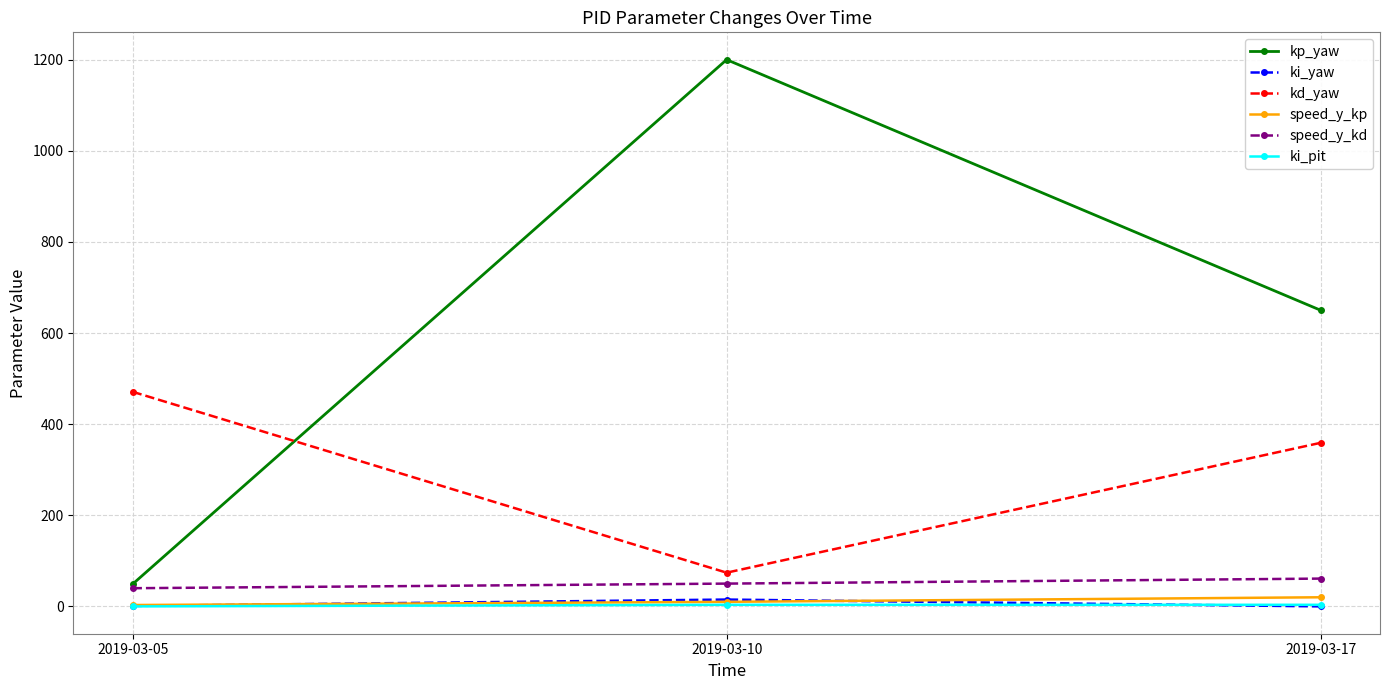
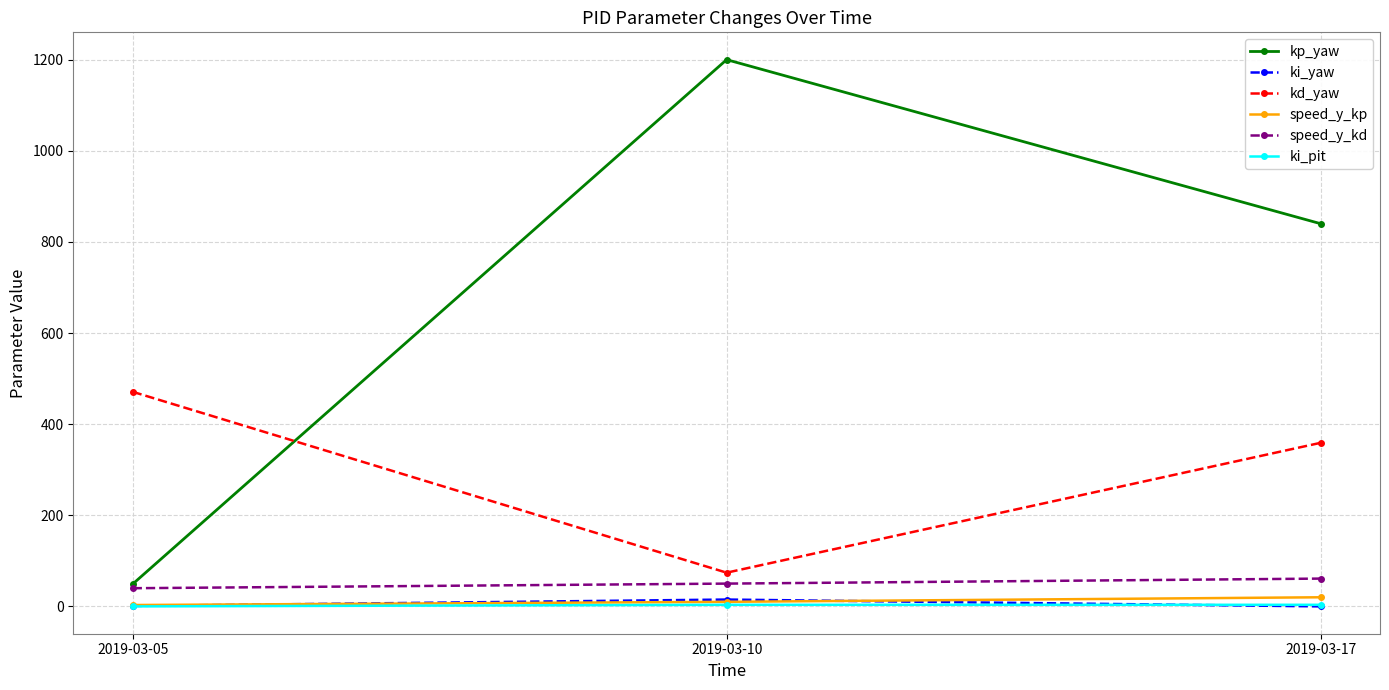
  {
    "kp_yaw": {
      "2019-03-05": 50,
      "2019-03-10": 1200,
-     "2019-03-17": 650
+     "2019-03-17": 840
    },
    "kd_yaw": {
      "2019-03-05": 470,
      "2019-03-10": 70,
      "2019-03-17": 360
    },
    "speed_y_kp": {
      "2019-03-17": 20
    },
    "speed_y_kd": {
      "2019-03-05": 40,
      "2019-03-10": 50,
      "2019-03-17": 60
    },
    "ki_pit": {
      "2019-03-10": 0
    }
  }
